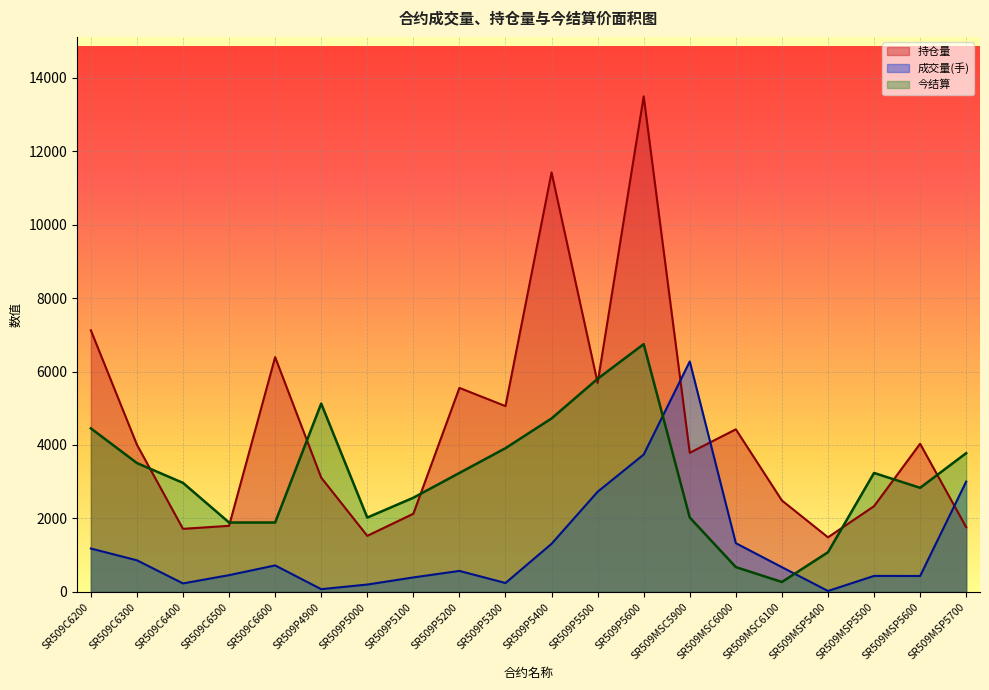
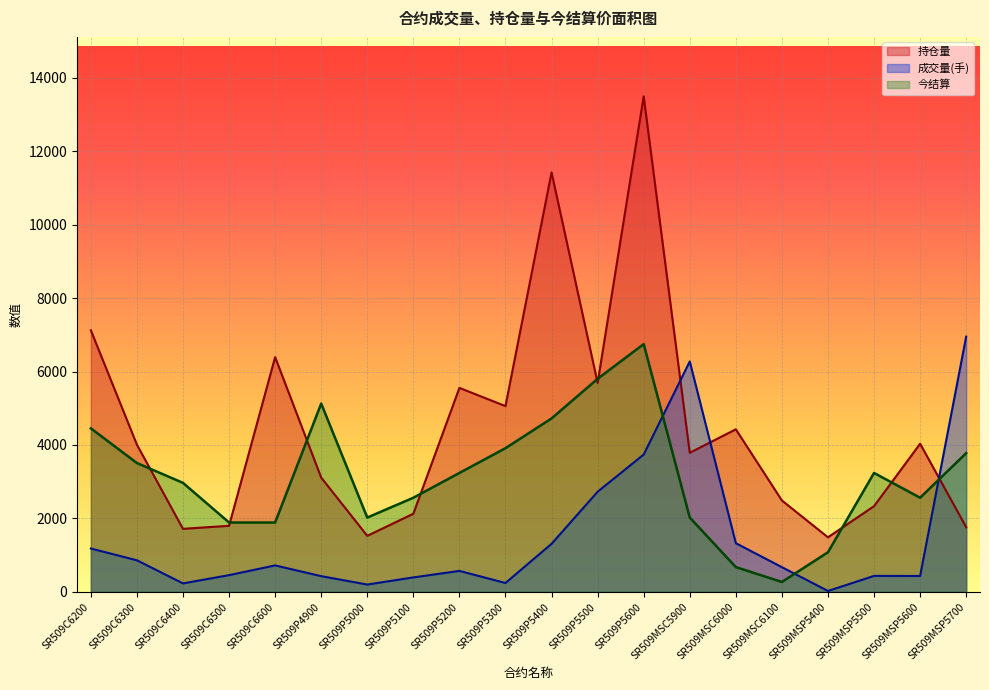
  {
    "持仓量": {
      "SR509C6200": 7100,
      "SR509C6300": 4000,
      "SR509C6400": 1700,
      "SR509C6500": 1800,
      "SR509C6600": 6400,
      "SR509P4900": 3100,
      "SR509P5000": 1500,
      "SR509P5100": 2100,
      "SR509P5200": 5600,
      "SR509P5300": 5100,
      "SR509P5400": 11400,
      "SR509P5500": 5700,
      "SR509P5600": 13500,
      "SR509MSC5900": 3800,
      "SR509MSC6000": 4400,
      "SR509MSC6100": 2500,
      "SR509MSP5400": 1500,
      "SR509MSP5500": 2300,
      "SR509MSP5600": 4000,
      "SR509MSP5700": 1800
    },
    "成交量(手)": {
      "SR509C6200": 1200,
      "SR509C6300": 900,
      "SR509C6400": 200,
      "SR509C6500": 500,
      "SR509C6600": 700,
-     "SR509P4900": 100,
+     "SR509P4900": 400,
      "SR509P5000": 200,
      "SR509P5100": 400,
      "SR509P5200": 600,
      "SR509P5300": 200,
      "SR509P5400": 1300,
      "SR509P5500": 2700,
      "SR509P5600": 3700,
      "SR509MSC5900": 6300,
      "SR509MSC6000": 1300,
      "SR509MSC6100": 700,
      "SR509MSP5400": 0,
      "SR509MSP5500": 400,
      "SR509MSP5600": 400,
-     "SR509MSP5700": 3000
+     "SR509MSP5700": 7000
    },
    "今结算": {
      "SR509C6200": 4500,
      "SR509C6300": 3500,
      "SR509C6400": 3000,
      "SR509C6500": 1900,
      "SR509C6600": 1900,
      "SR509P4900": 5100,
      "SR509P5000": 2000,
      "SR509P5100": 2600,
      "SR509P5200": 3200,
      "SR509P5300": 3900,
      "SR509P5400": 4700,
      "SR509P5500": 5800,
      "SR509P5600": 6700,
      "SR509MSC5900": 2000,
      "SR509MSC6000": 700,
      "SR509MSC6100": 300,
      "SR509MSP5400": 1100,
      "SR509MSP5500": 3200,
-     "SR509MSP5600": 2800,
+     "SR509MSP5600": 2600,
      "SR509MSP5700": 3800
    }
  }
